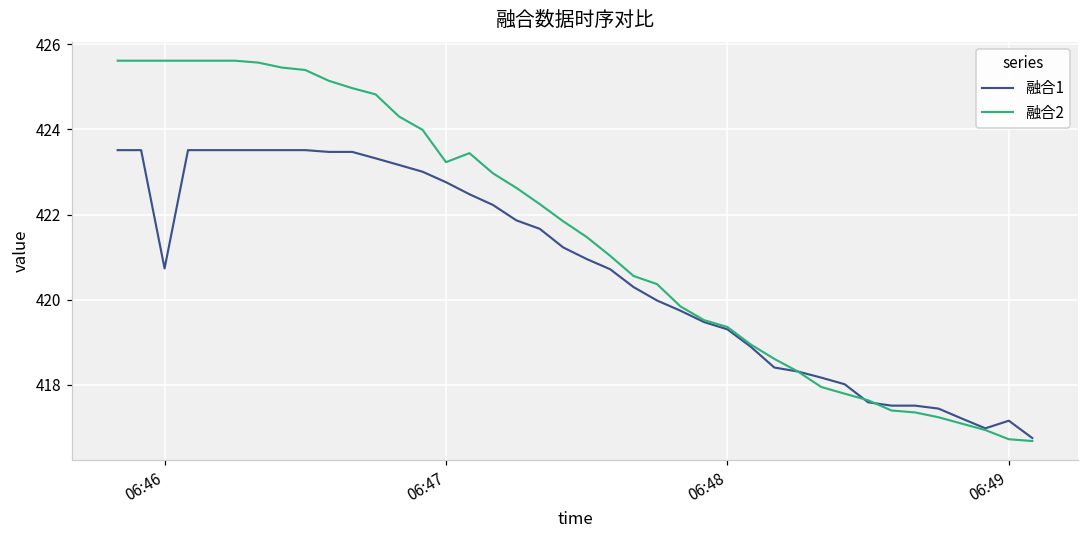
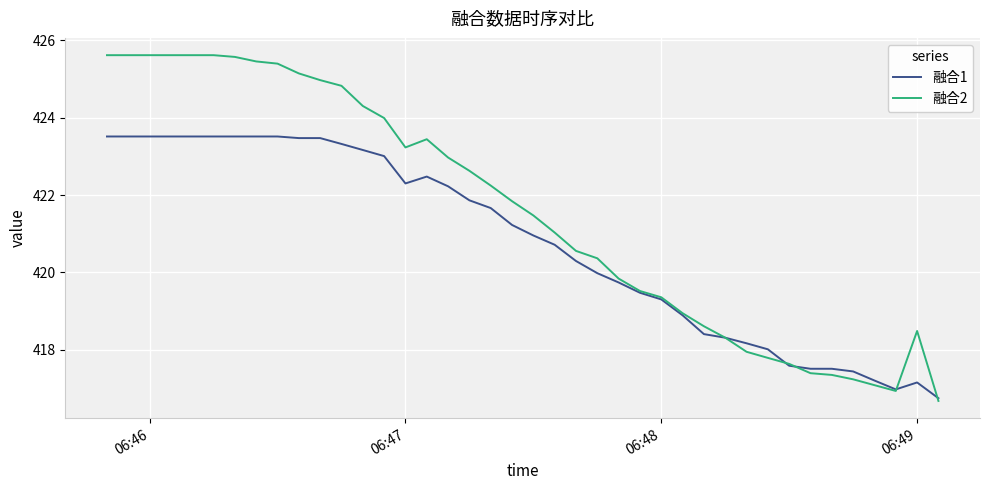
  {
    "融合1": {
-     "06:46": 420.7,
-     "06:47": 422.8,
+     "06:46": 423.5,
+     "06:47": 422.3,
      "06:49": 417.2
    },
    "融合2": {
      "06:46": 425.6,
      "06:47": 423.2,
-     "06:49": 416.7
+     "06:49": 418.5
    }
  }
